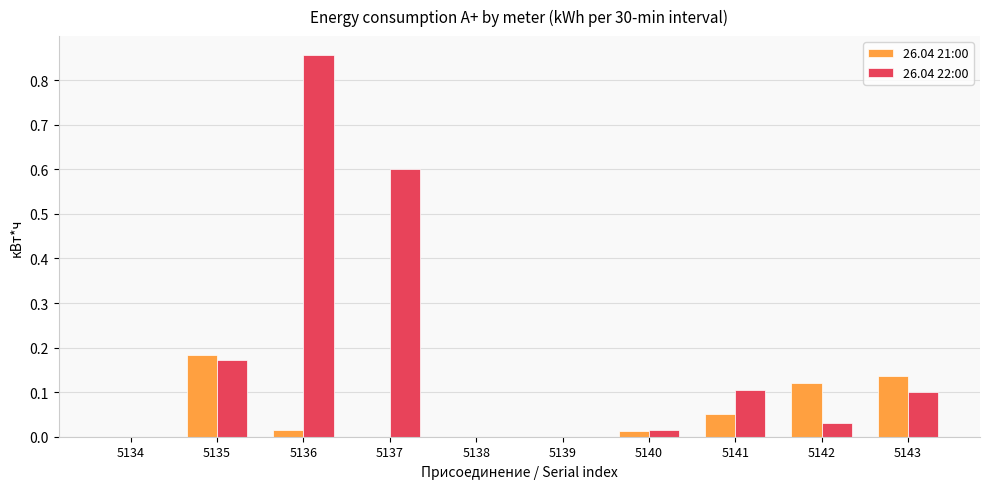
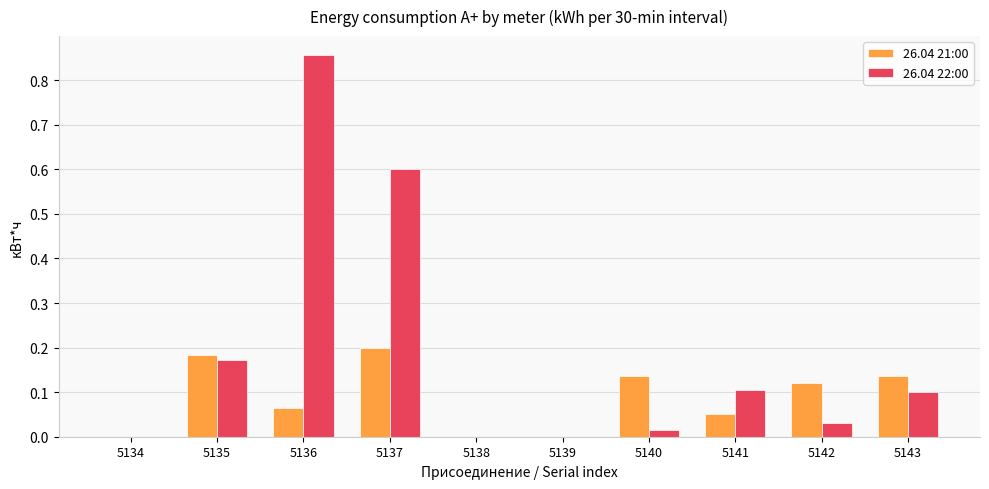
  {
    "26.04 21:00": {
      "5134": 0.00,
      "5135": 0.18,
-     "5136": 0.02,
-     "5137": 0.0,
+     "5136": 0.07,
+     "5137": 0.2,
      "5138": 0.00,
      "5139": 0.00,
-     "5140": 0.01,
+     "5140": 0.14,
      "5141": 0.05,
      "5142": 0.12,
      "5143": 0.14
    },
    "26.04 22:00": {
      "5134": 0.00,
      "5135": 0.17,
      "5136": 0.86,
      "5137": 0.60,
      "5138": 0.00,
      "5139": 0.00,
      "5140": 0.02,
      "5141": 0.10,
      "5142": 0.03,
      "5143": 0.10
    }
  }
